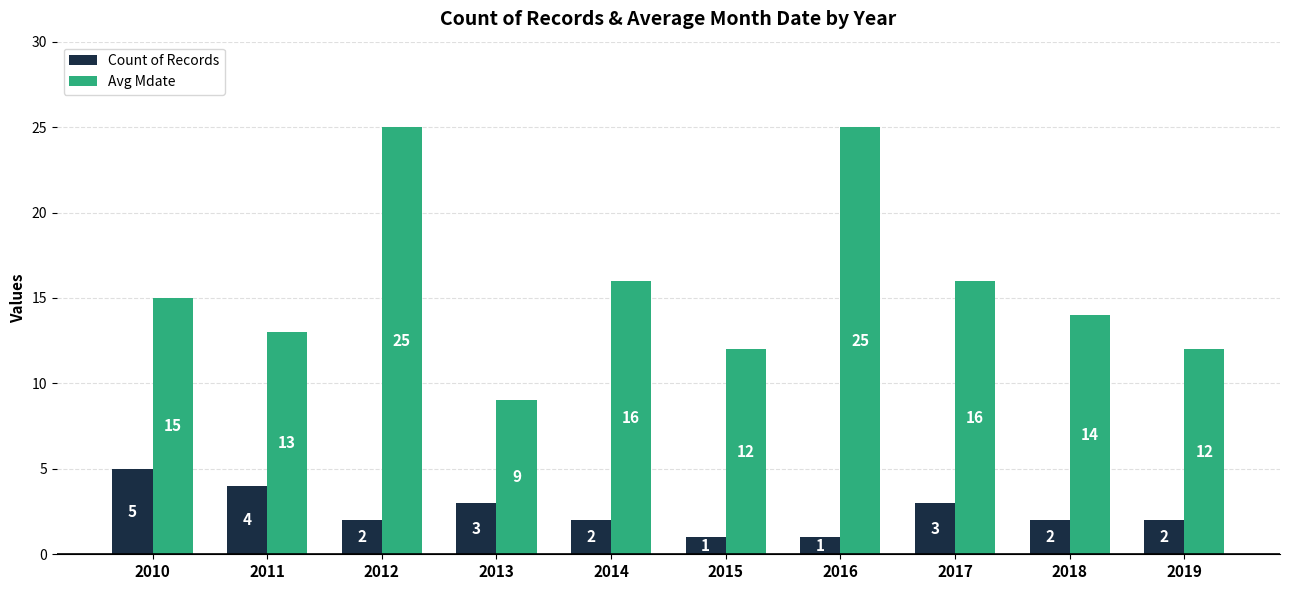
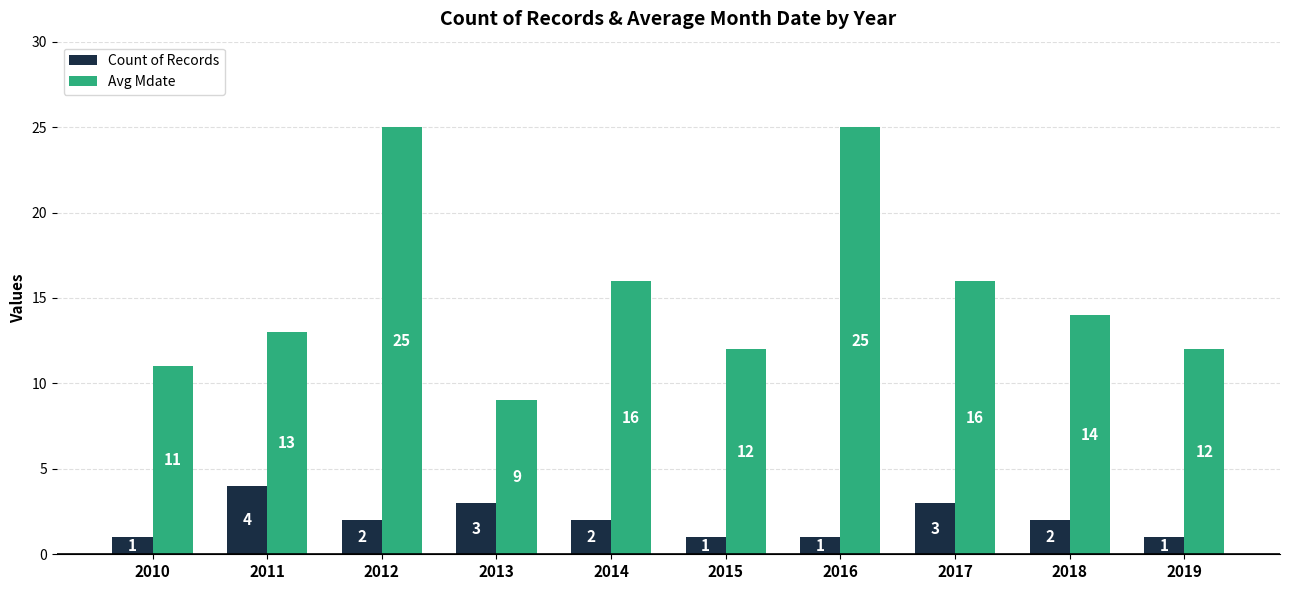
  {
    "Count of Records": {
-     "2010": 5,
+     "2010": 1,
      "2011": 4,
      "2012": 2,
      "2013": 3,
      "2014": 2,
      "2015": 1,
      "2016": 1,
      "2017": 3,
      "2018": 2,
-     "2019": 2
+     "2019": 1
    },
    "Avg Mdate": {
-     "2010": 15,
+     "2010": 11,
      "2011": 13,
      "2012": 25,
      "2013": 9,
      "2014": 16,
      "2015": 12,
      "2016": 25,
      "2017": 16,
      "2018": 14,
      "2019": 12
    }
  }
